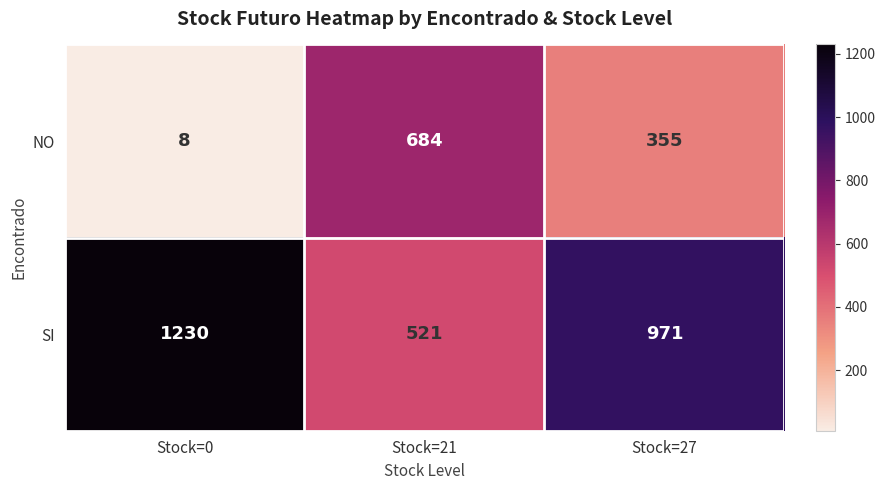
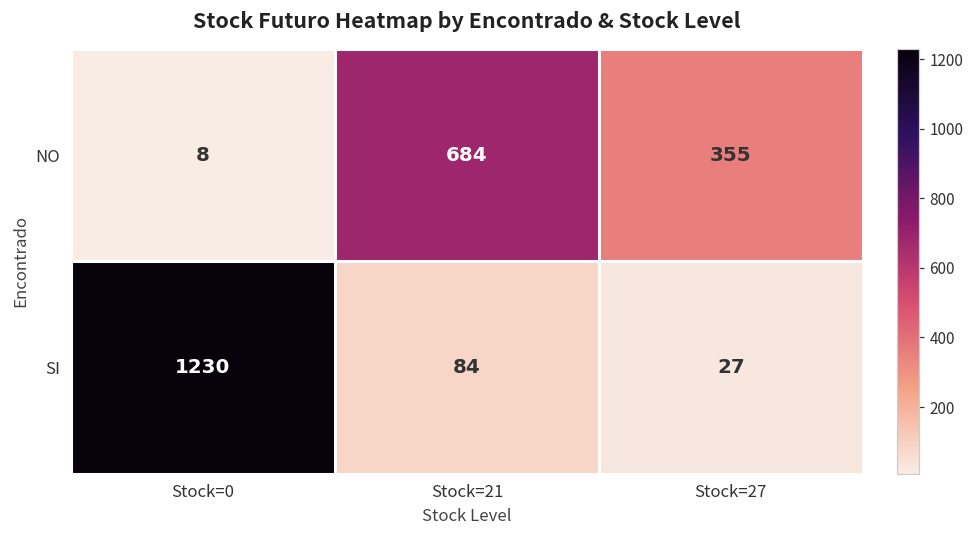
  {
    "NO": {
      "Stock=0": 8,
      "Stock=21": 684,
      "Stock=27": 355
    },
    "SI": {
      "Stock=0": 1230,
-     "Stock=21": 521,
-     "Stock=27": 971
+     "Stock=21": 84,
+     "Stock=27": 27
    }
  }
